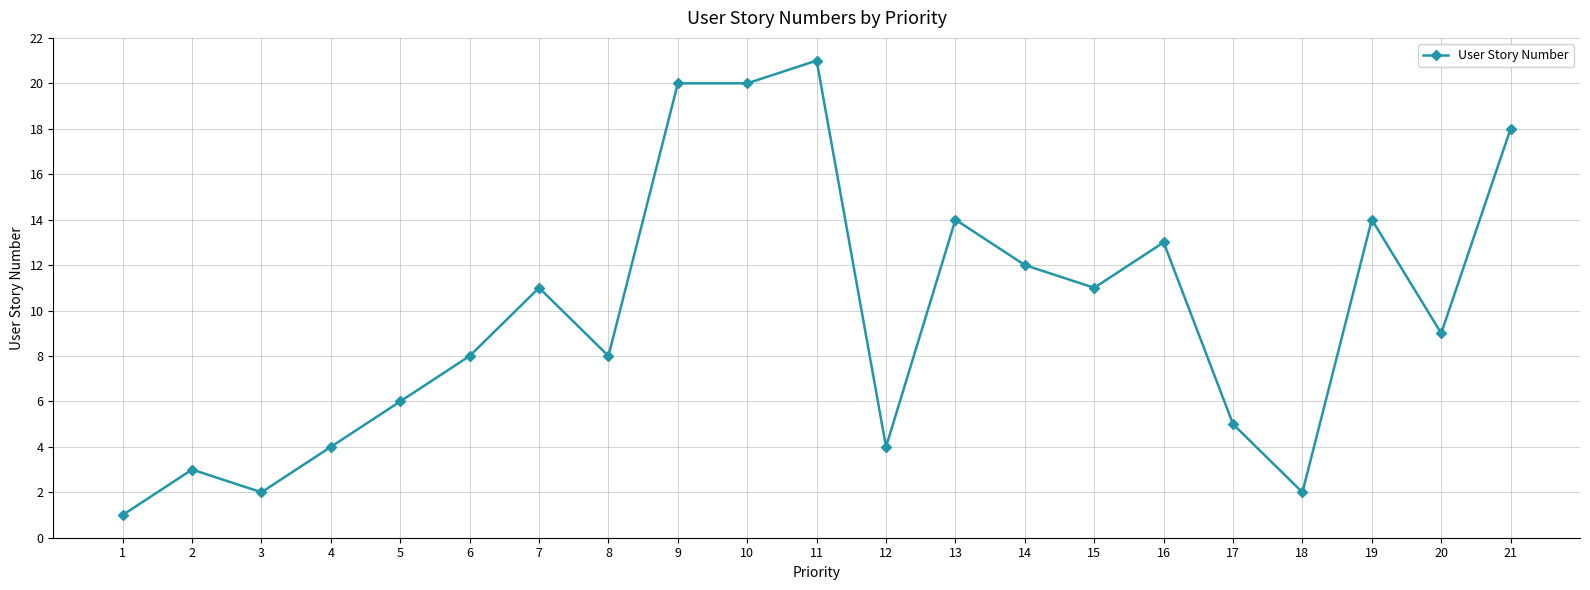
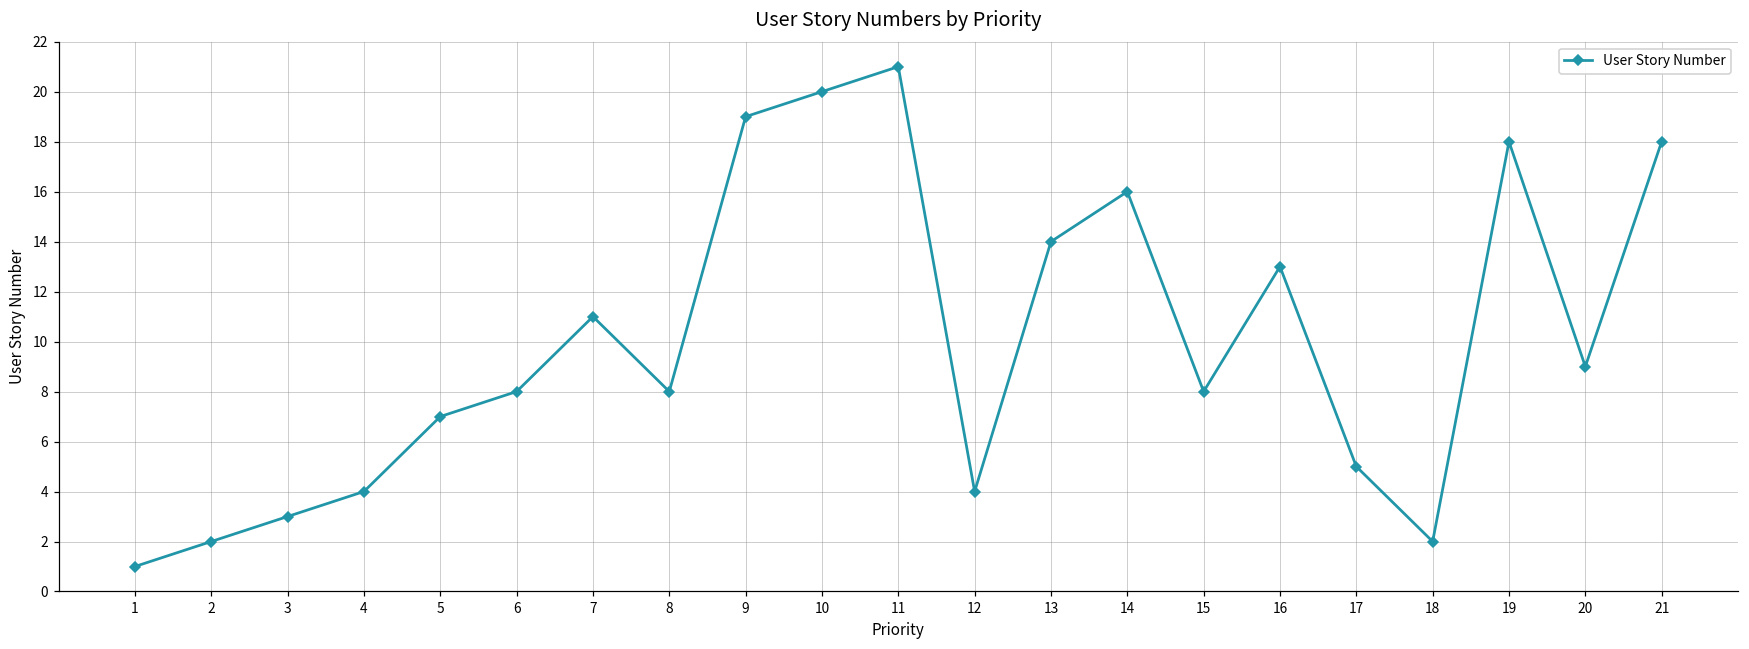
  {
    "1": 1,
-   "2": 3,
-   "3": 2,
+   "2": 2,
+   "3": 3,
    "4": 4,
-   "5": 6,
+   "5": 7,
    "6": 8,
    "7": 11,
    "8": 8,
-   "9": 20,
+   "9": 19,
    "10": 20,
    "11": 21,
    "12": 4,
    "13": 14,
-   "14": 12,
-   "15": 11,
+   "14": 16,
+   "15": 8,
    "16": 13,
    "17": 5,
    "18": 2,
-   "19": 14,
+   "19": 18,
    "20": 9,
    "21": 18
  }
